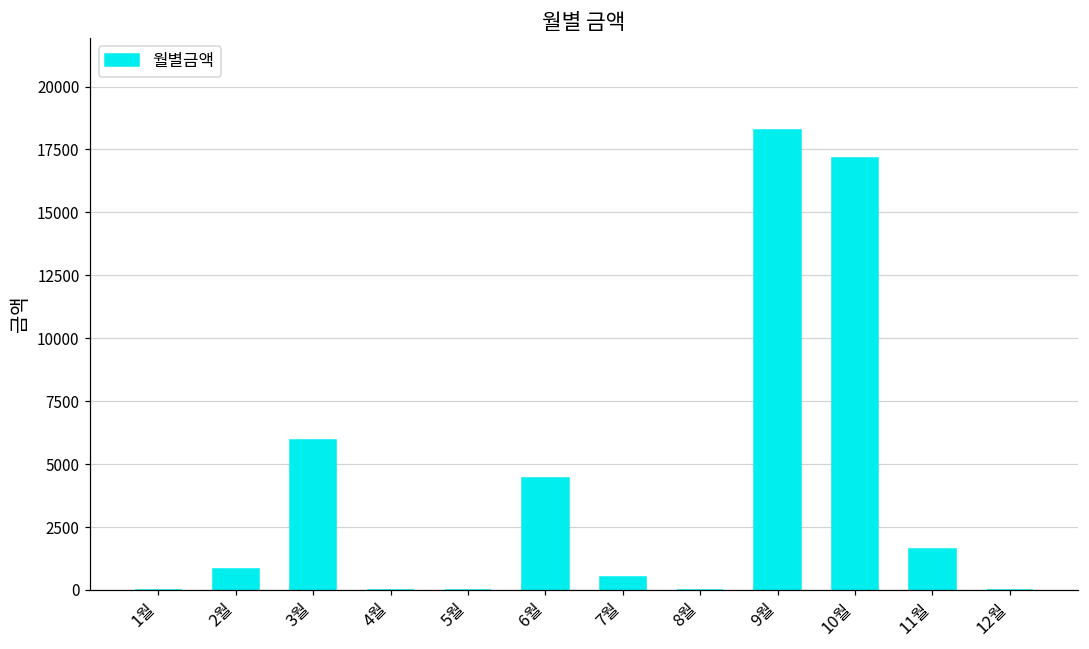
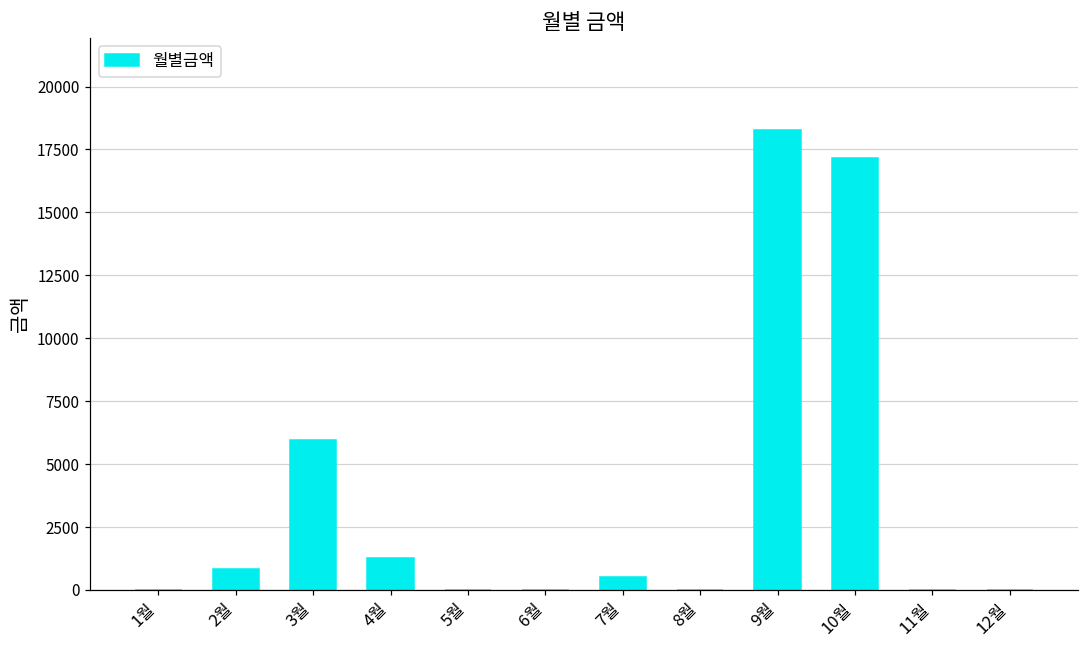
  {
    "1월": 0,
    "2월": 800,
    "3월": 6000,
-   "4월": 0,
+   "4월": 1300,
    "5월": 0,
-   "6월": 4400,
+   "6월": 0,
    "7월": 500,
    "8월": 0,
    "9월": 18300,
    "10월": 17200,
-   "11월": 1600,
+   "11월": 0,
    "12월": 0
  }
